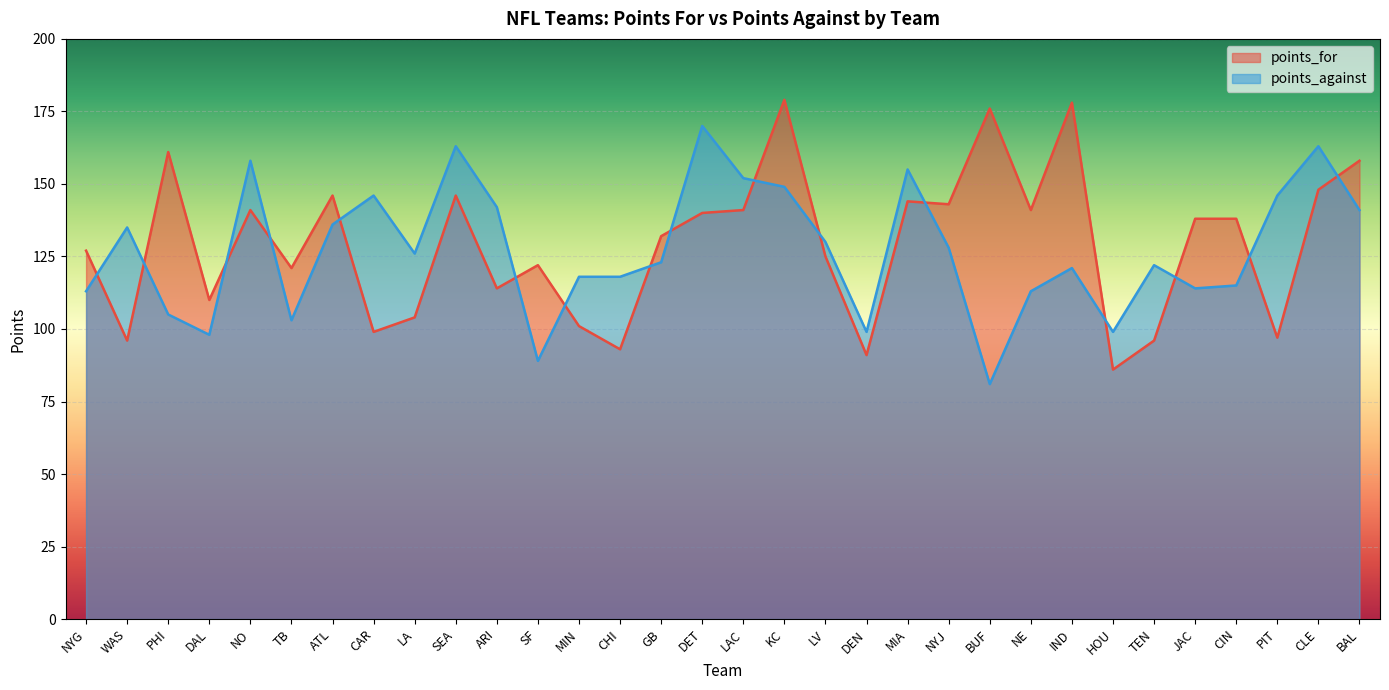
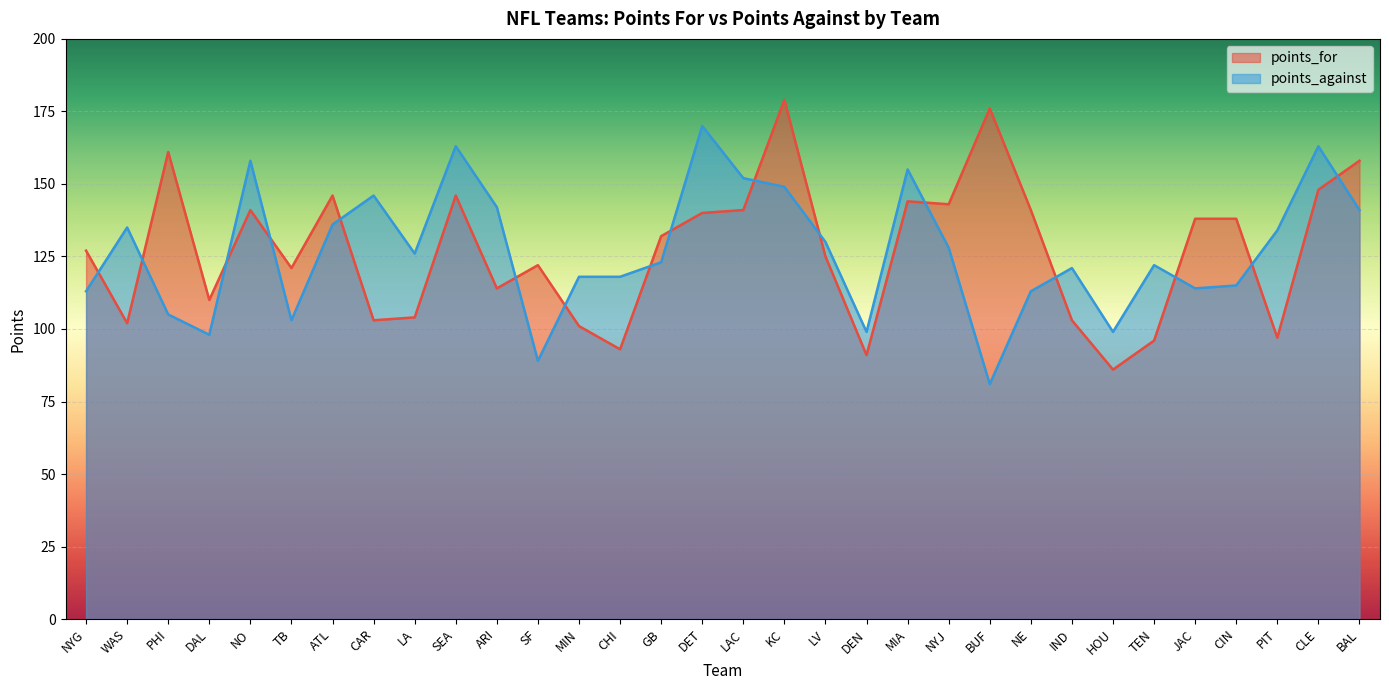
  {
    "points_for": {
      "NYG": 127,
-     "WAS": 96,
+     "WAS": 102,
      "PHI": 161,
      "DAL": 110,
      "NO": 141,
      "TB": 121,
      "ATL": 146,
-     "CAR": 99,
+     "CAR": 103,
      "LA": 104,
      "SEA": 146,
      "ARI": 114,
      "SF": 122,
      "MIN": 101,
      "CHI": 93,
      "GB": 132,
      "DET": 140,
      "LAC": 141,
      "KC": 179,
      "LV": 125,
      "DEN": 91,
      "MIA": 144,
      "NYJ": 143,
      "BUF": 176,
      "NE": 141,
-     "IND": 178,
+     "IND": 103,
      "HOU": 86,
      "TEN": 96,
      "JAC": 138,
      "CIN": 138,
      "PIT": 97,
      "CLE": 148,
      "BAL": 158
    },
    "points_against": {
      "NYG": 113,
      "WAS": 135,
      "PHI": 105,
      "DAL": 98,
      "NO": 158,
      "TB": 103,
      "ATL": 136,
      "CAR": 146,
      "LA": 126,
      "SEA": 163,
      "ARI": 142,
      "SF": 89,
      "MIN": 118,
      "CHI": 118,
      "GB": 123,
      "DET": 170,
      "LAC": 152,
      "KC": 149,
      "LV": 130,
      "DEN": 99,
      "MIA": 155,
      "NYJ": 128,
      "BUF": 81,
      "NE": 113,
      "IND": 121,
      "HOU": 99,
      "TEN": 122,
      "JAC": 114,
      "CIN": 115,
-     "PIT": 146,
+     "PIT": 134,
      "CLE": 163,
      "BAL": 141
    }
  }
